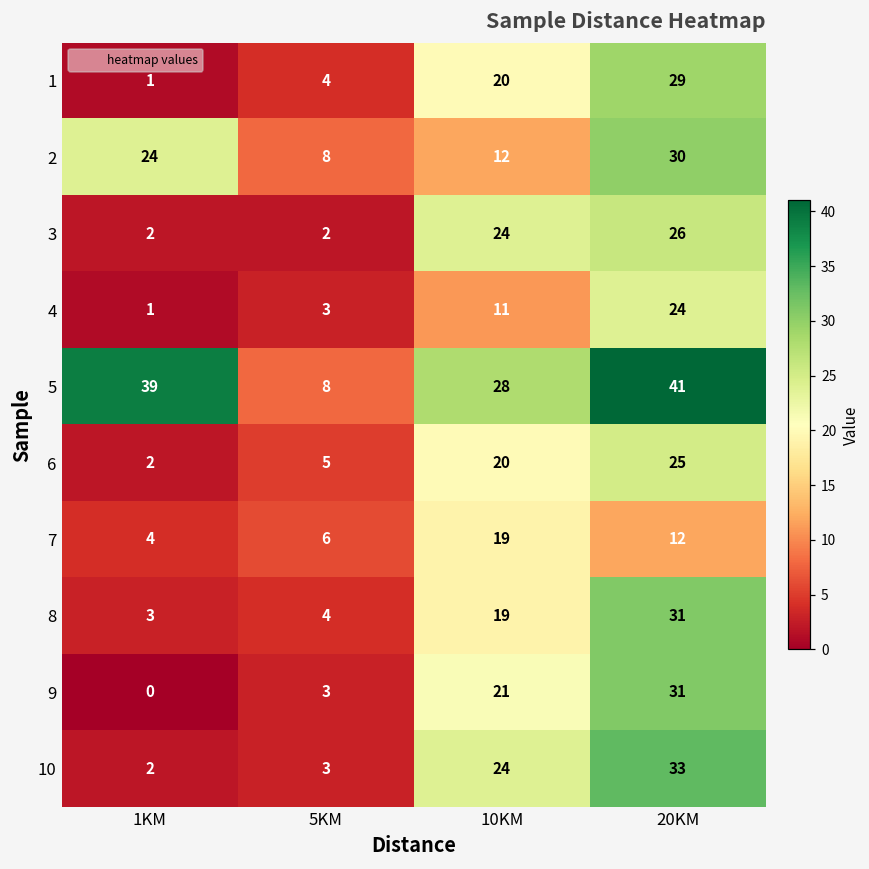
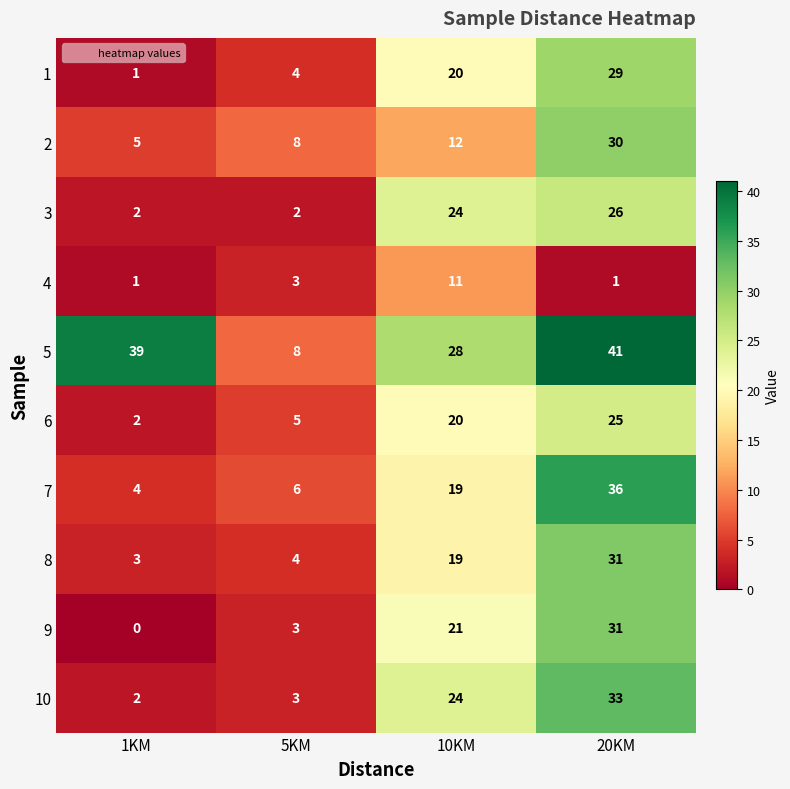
  {
    "1": {
      "1KM": 1,
      "5KM": 4,
      "10KM": 20,
      "20KM": 29
    },
    "2": {
-     "1KM": 24,
+     "1KM": 5,
      "5KM": 8,
      "10KM": 12,
      "20KM": 30
    },
    "3": {
      "1KM": 2,
      "5KM": 2,
      "10KM": 24,
      "20KM": 26
    },
    "4": {
      "1KM": 1,
      "5KM": 3,
      "10KM": 11,
-     "20KM": 24
+     "20KM": 1
    },
    "5": {
      "1KM": 39,
      "5KM": 8,
      "10KM": 28,
      "20KM": 41
    },
    "6": {
      "1KM": 2,
      "5KM": 5,
      "10KM": 20,
      "20KM": 25
    },
    "7": {
      "1KM": 4,
      "5KM": 6,
      "10KM": 19,
-     "20KM": 12
+     "20KM": 36
    },
    "8": {
      "1KM": 3,
      "5KM": 4,
      "10KM": 19,
      "20KM": 31
    },
    "9": {
      "1KM": 0,
      "5KM": 3,
      "10KM": 21,
      "20KM": 31
    },
    "10": {
      "1KM": 2,
      "5KM": 3,
      "10KM": 24,
      "20KM": 33
    }
  }
